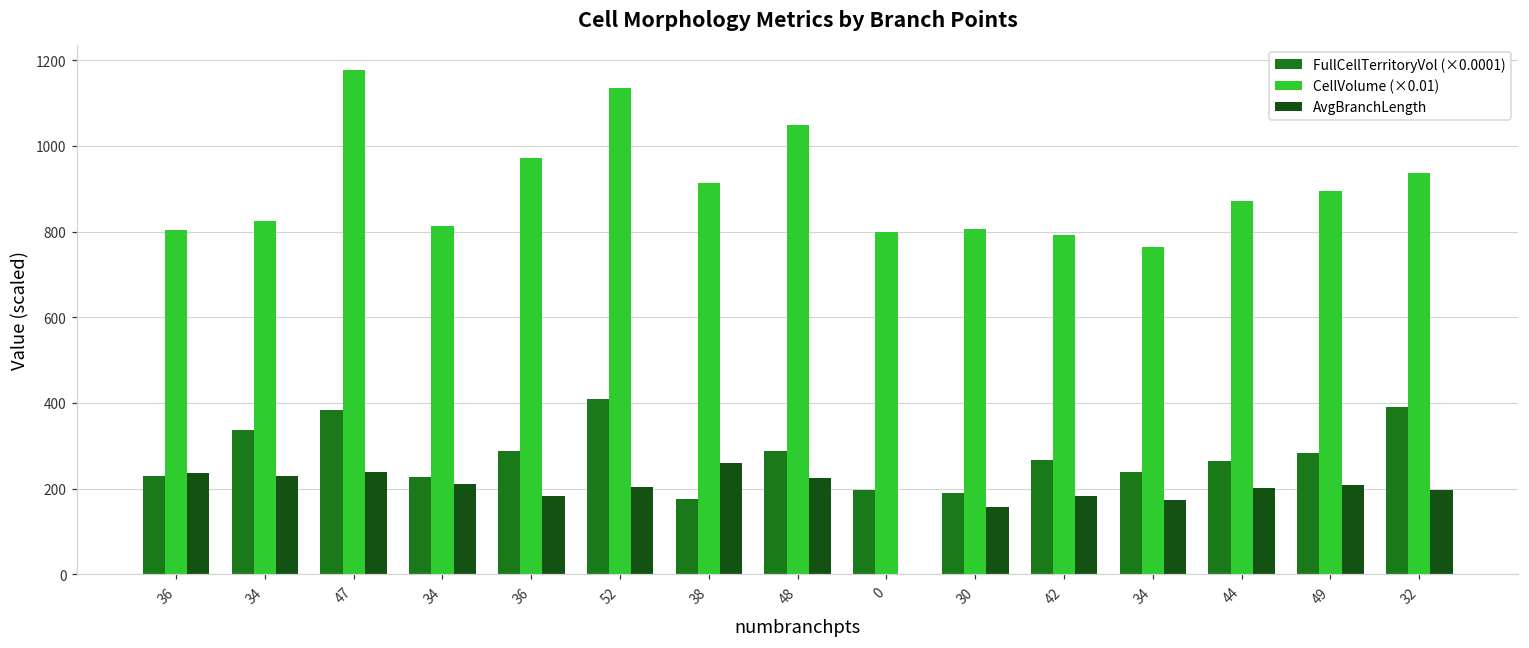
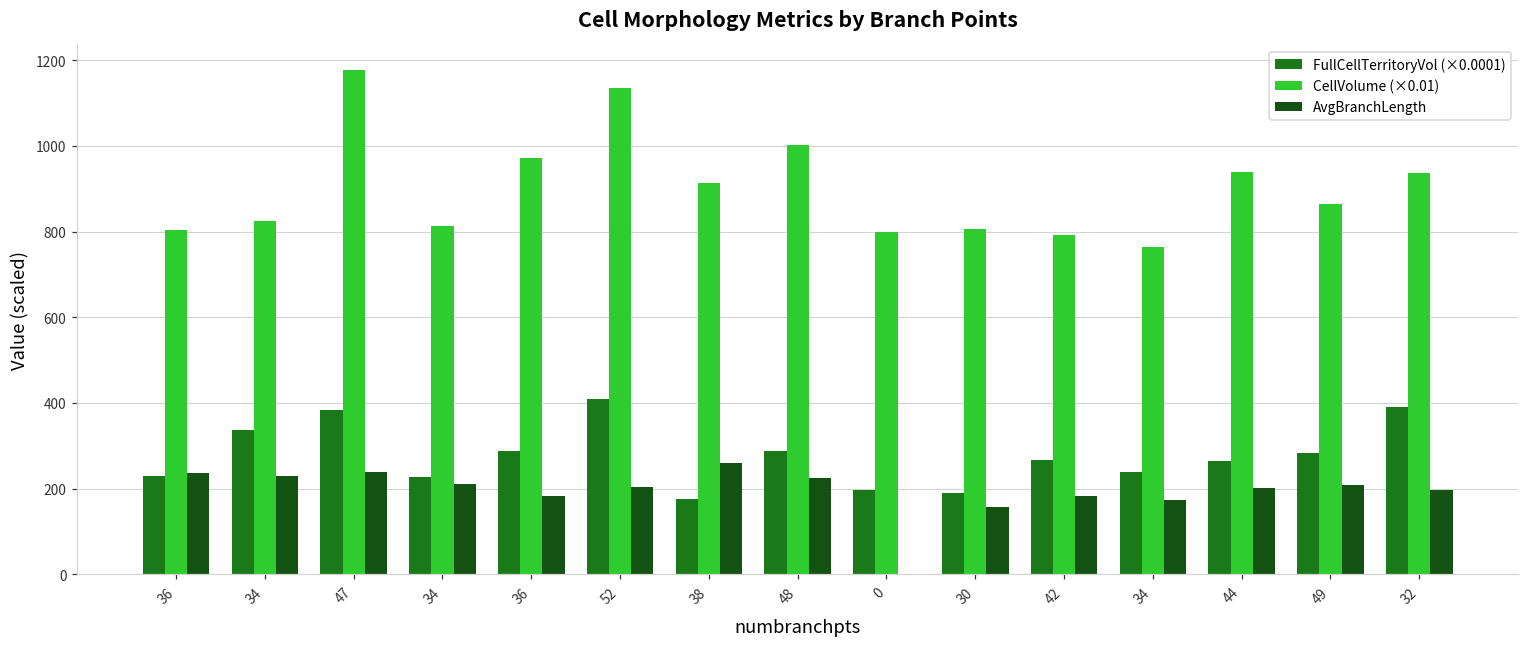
  {
    "CellVolume (×0.01)": {
      "47": 1180,
      "52": 1130,
      "38": 910,
-     "48": 1050,
+     "48": 1000,
      "0": 800,
      "30": 810,
      "42": 790,
-     "44": 870,
-     "49": 890,
+     "44": 940,
+     "49": 860,
      "32": 940
    }
  }
